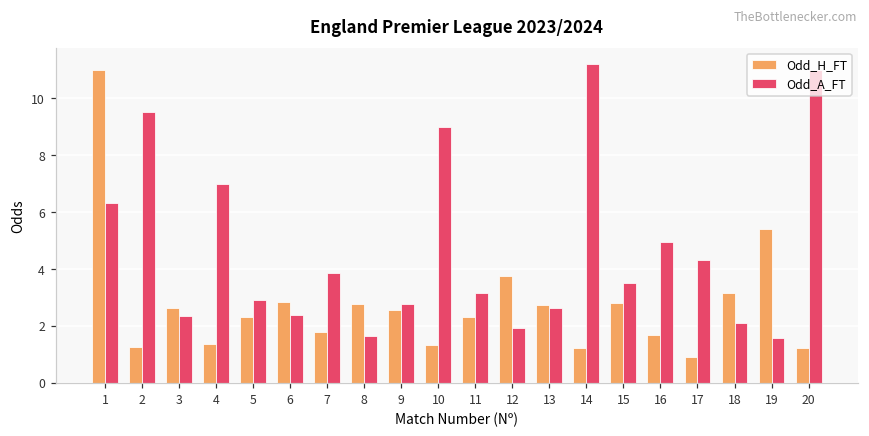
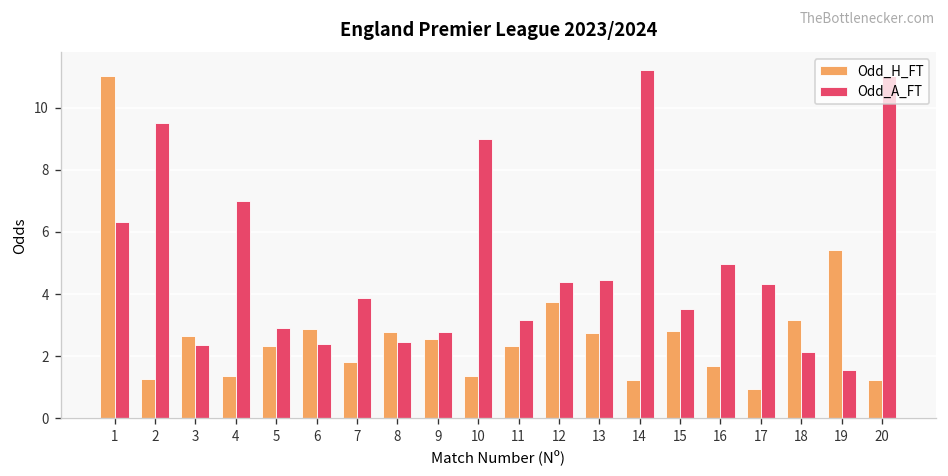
  {
    "Odd_H_FT": {
      "1": 11.0,
      "2": 1.3,
      "3": 2.6,
      "4": 1.3,
      "5": 2.3,
      "6": 2.9,
      "7": 1.8,
      "8": 2.8,
      "9": 2.6,
      "10": 1.3,
      "11": 2.3,
      "12": 3.7,
      "13": 2.7,
      "14": 1.2,
      "15": 2.8,
      "16": 1.7,
      "17": 0.9,
      "18": 3.1,
      "19": 5.4,
      "20": 1.2
    },
    "Odd_A_FT": {
      "1": 6.3,
      "2": 9.5,
      "3": 2.4,
      "4": 7.0,
      "5": 2.9,
      "6": 2.4,
      "7": 3.9,
-     "8": 1.6,
+     "8": 2.5,
      "9": 2.8,
      "10": 9.0,
      "11": 3.2,
-     "12": 1.9,
-     "13": 2.6,
+     "12": 4.4,
+     "13": 4.4,
      "14": 11.2,
      "15": 3.5,
      "16": 5.0,
      "17": 4.3,
      "18": 2.1,
      "19": 1.6
    }
  }
